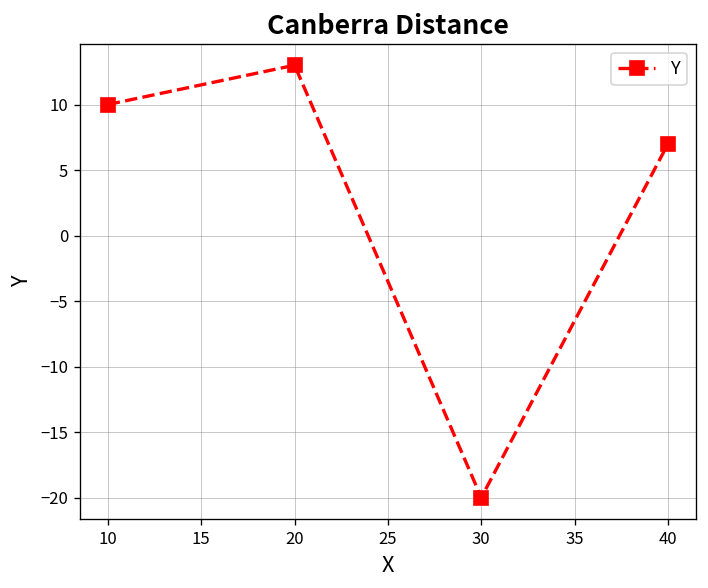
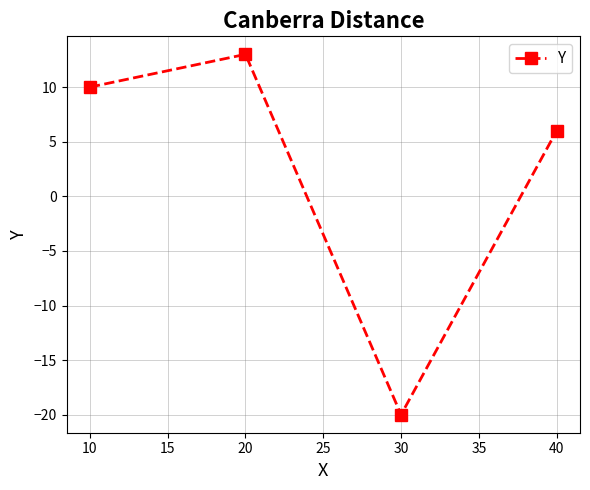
  {
    "10": 10,
    "20": 13,
    "30": -20,
-   "40": 7
+   "40": 6
  }
